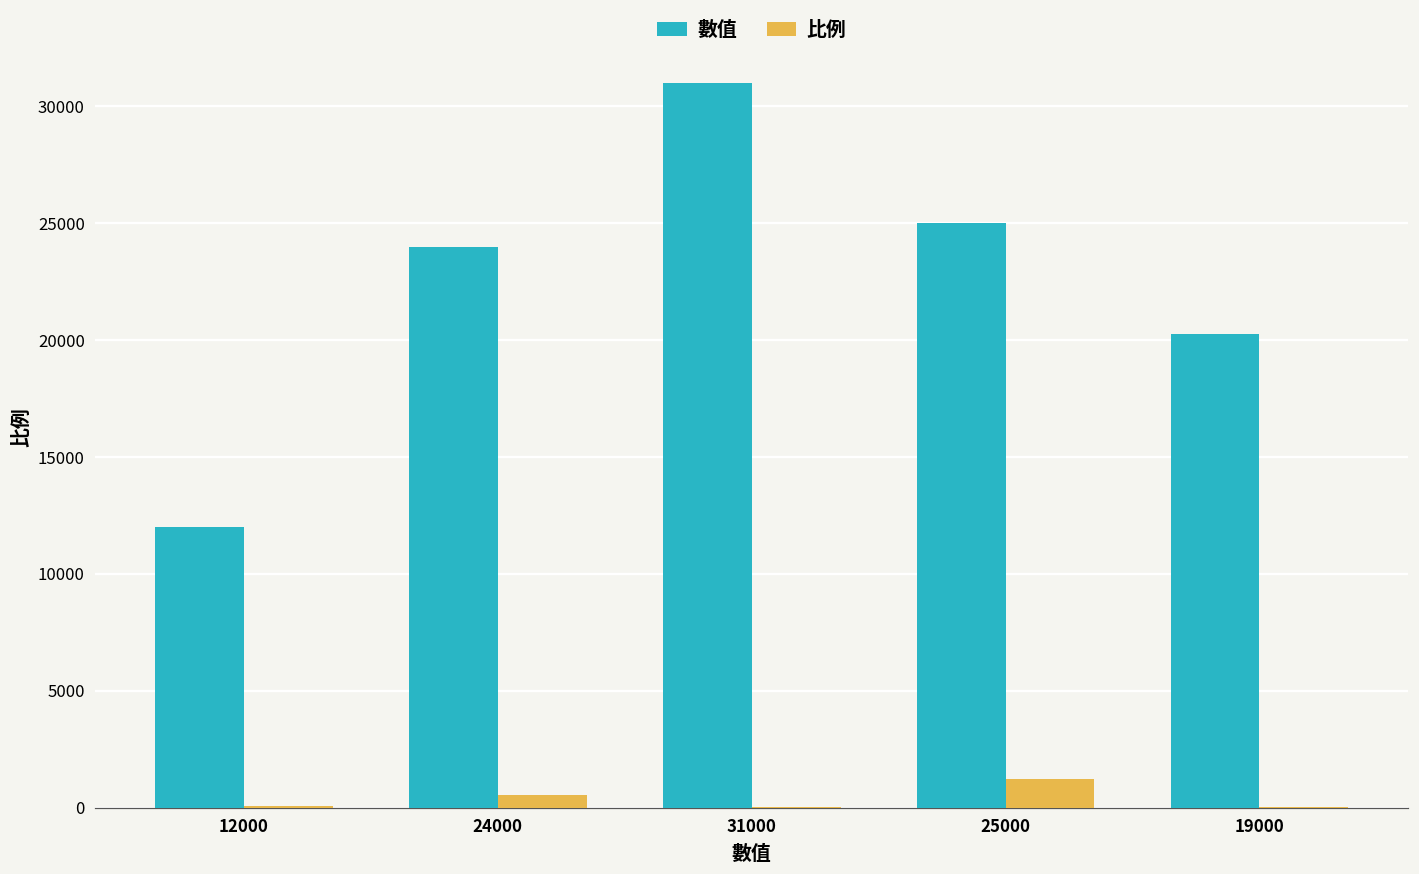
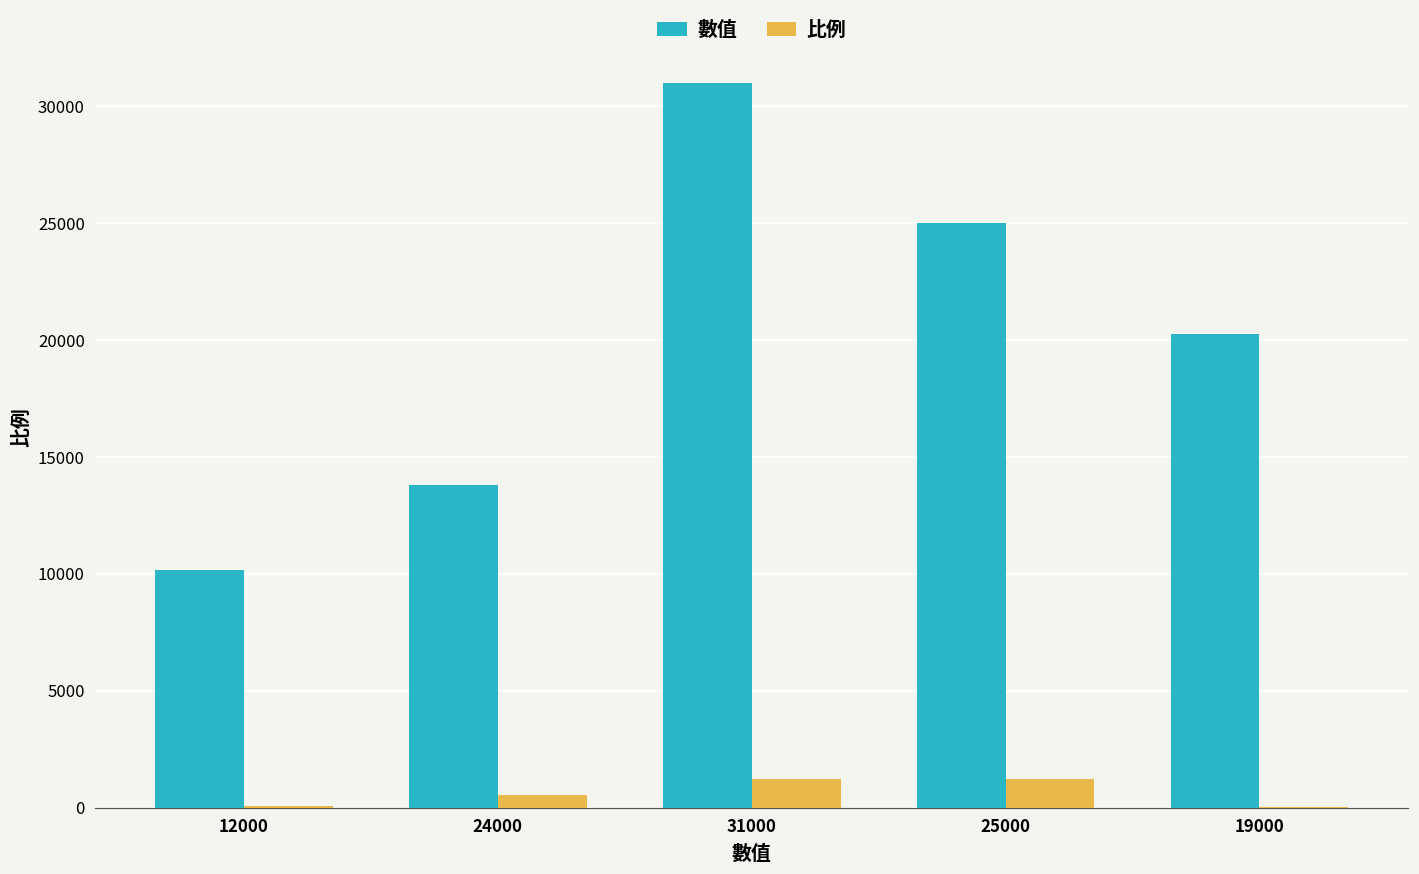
  {
    "數值": {
-     "12000": 12000,
-     "24000": 24000,
+     "12000": 10200,
+     "24000": 13800,
      "31000": 31000,
      "25000": 25000,
      "19000": 20300
    },
    "比例": {
      "24000": 600,
-     "31000": 0,
+     "31000": 1200,
      "25000": 1200
    }
  }
